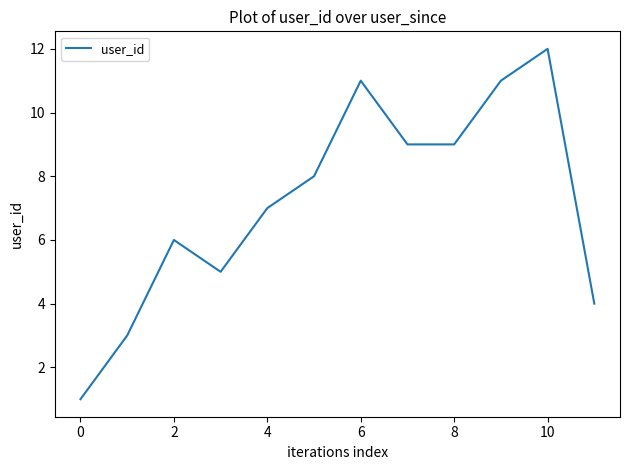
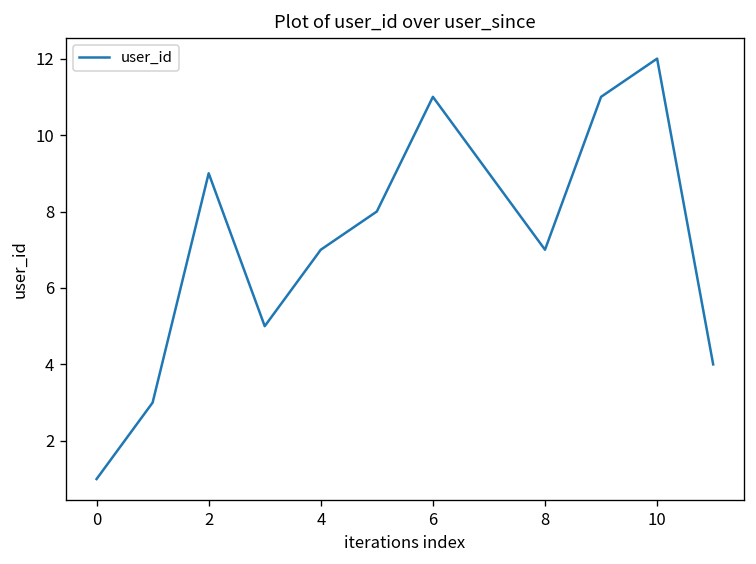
  {
    "0": 1,
-   "2": 6,
+   "2": 9,
    "4": 7,
    "6": 11,
-   "8": 9,
+   "8": 7,
    "10": 12
  }
